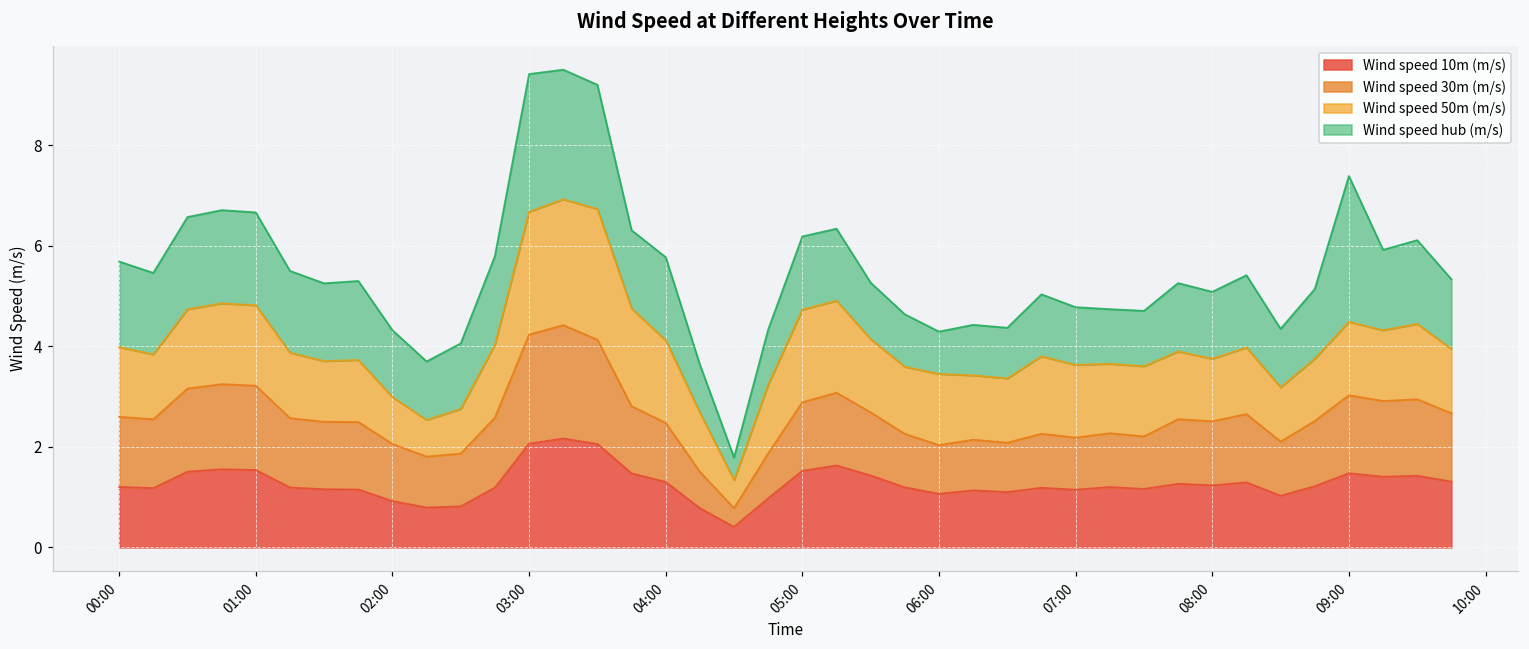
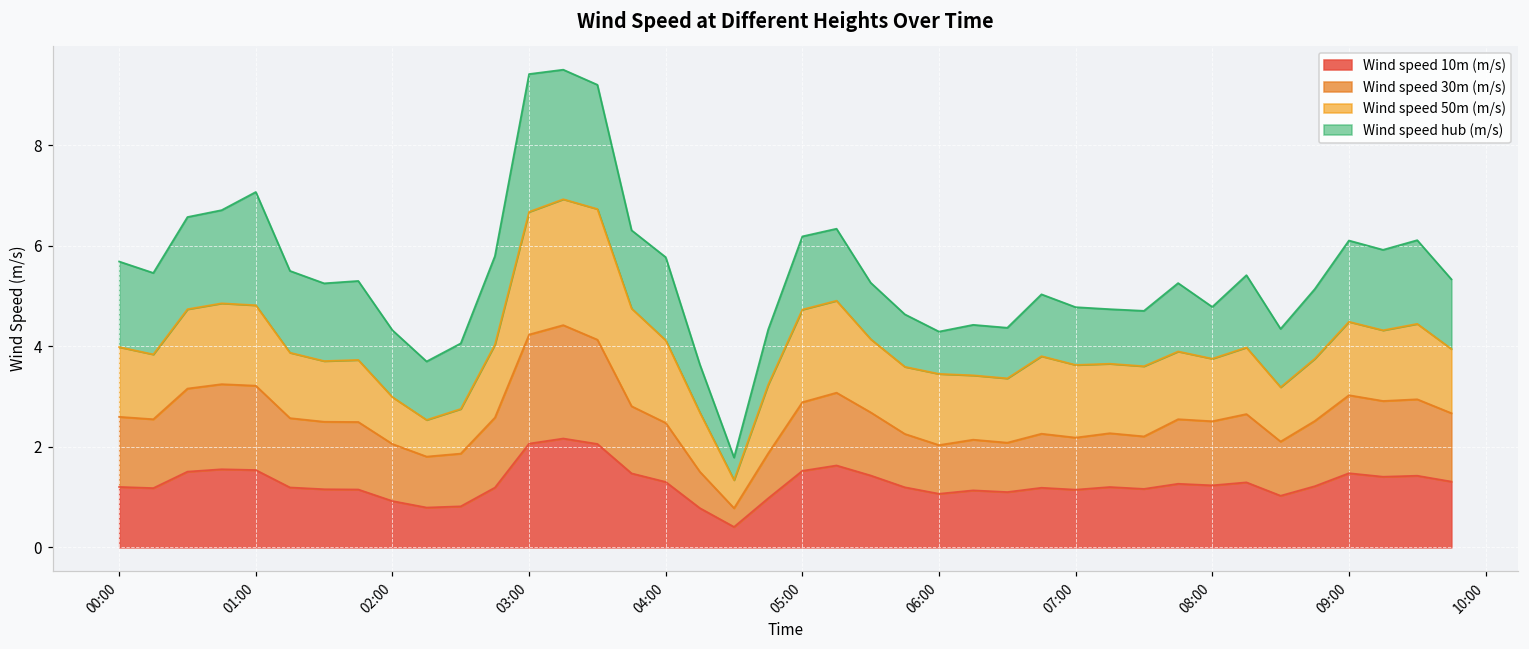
  {
    "Wind speed hub (m/s)": {
      "00:00": 1.7,
-     "01:00": 1.8,
+     "01:00": 2.3,
      "02:00": 1.3,
      "03:00": 2.7,
      "04:00": 1.7,
      "05:00": 1.5,
      "06:00": 0.8,
      "07:00": 1.1,
-     "08:00": 1.3,
-     "09:00": 2.9
+     "08:00": 1.0,
+     "09:00": 1.6
    }
  }
